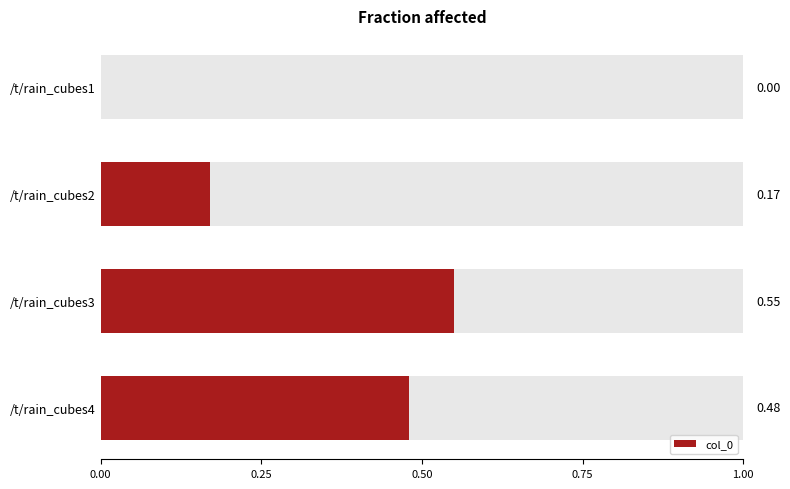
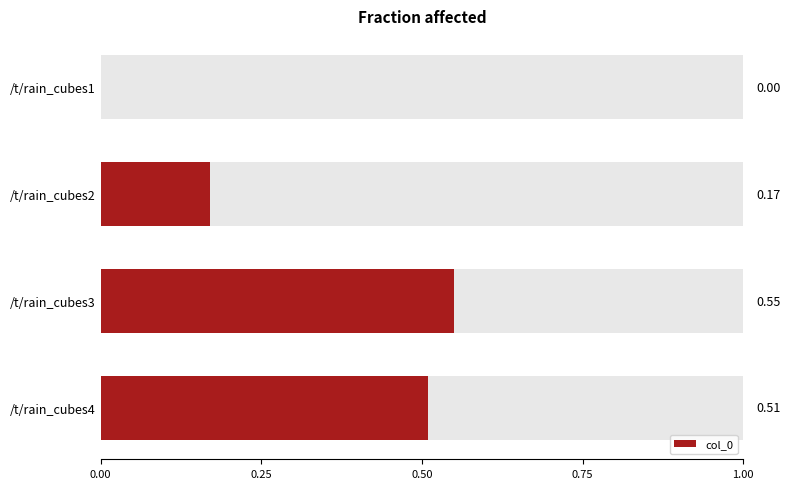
  {
    "col_0": {
-     "/t/rain_cubes4": 0.48
+     "/t/rain_cubes4": 0.51
    }
  }
